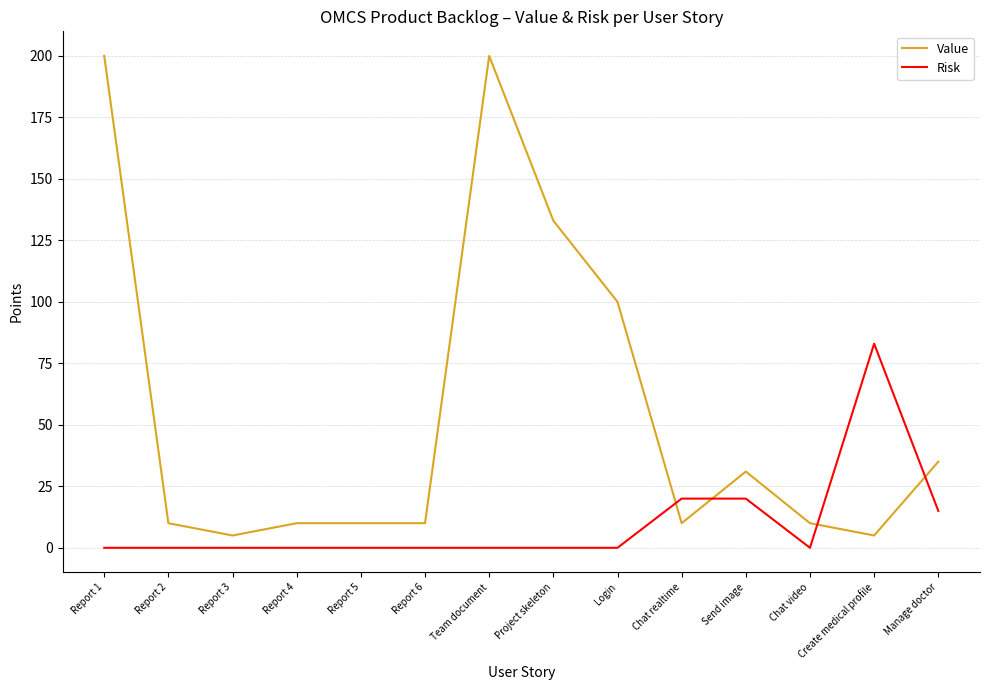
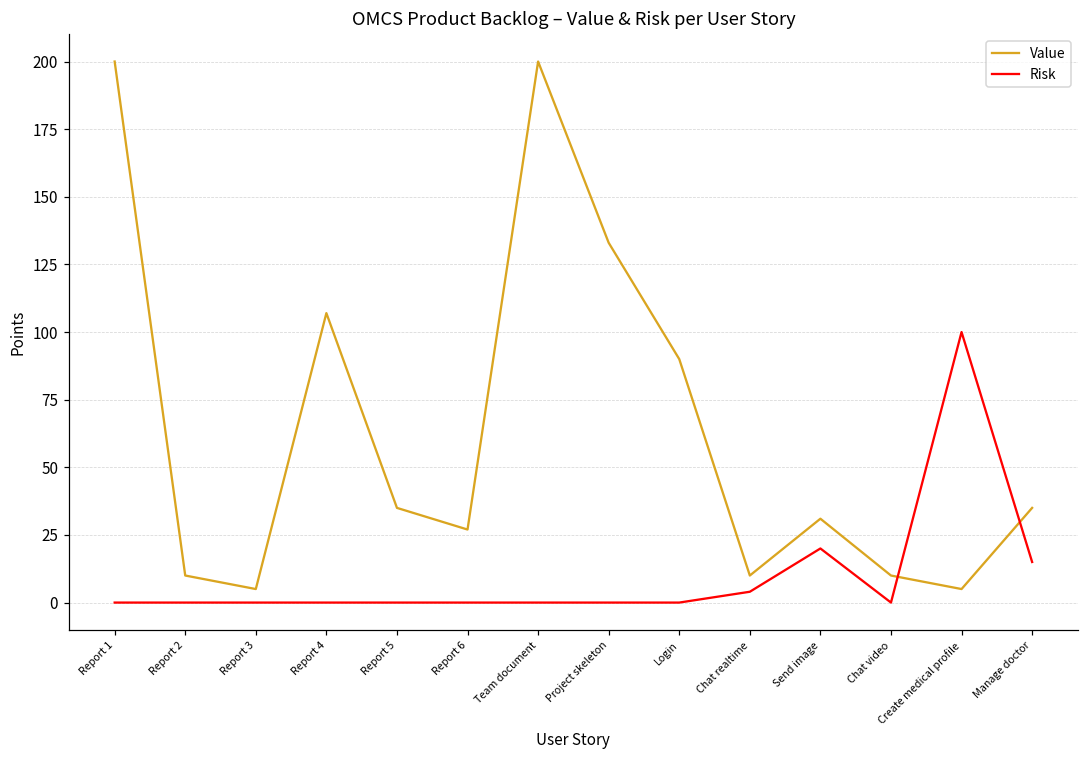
  {
    "Value": {
      "Report 1": 200,
      "Report 2": 10,
      "Report 3": 5,
-     "Report 4": 10,
-     "Report 5": 10,
-     "Report 6": 10,
+     "Report 4": 107,
+     "Report 5": 35,
+     "Report 6": 27,
      "Team document": 200,
      "Project skeleton": 133,
-     "Login": 100,
+     "Login": 90,
      "Chat realtime": 10,
      "Send image": 31,
      "Chat video": 10,
      "Create medical profile": 5,
      "Manage doctor": 35
    },
    "Risk": {
      "Report 1": 0,
      "Report 2": 0,
      "Report 3": 0,
      "Report 4": 0,
      "Report 5": 0,
      "Report 6": 0,
      "Team document": 0,
      "Project skeleton": 0,
      "Login": 0,
-     "Chat realtime": 20,
+     "Chat realtime": 4,
      "Send image": 20,
      "Chat video": 0,
-     "Create medical profile": 83,
+     "Create medical profile": 100,
      "Manage doctor": 15
    }
  }
